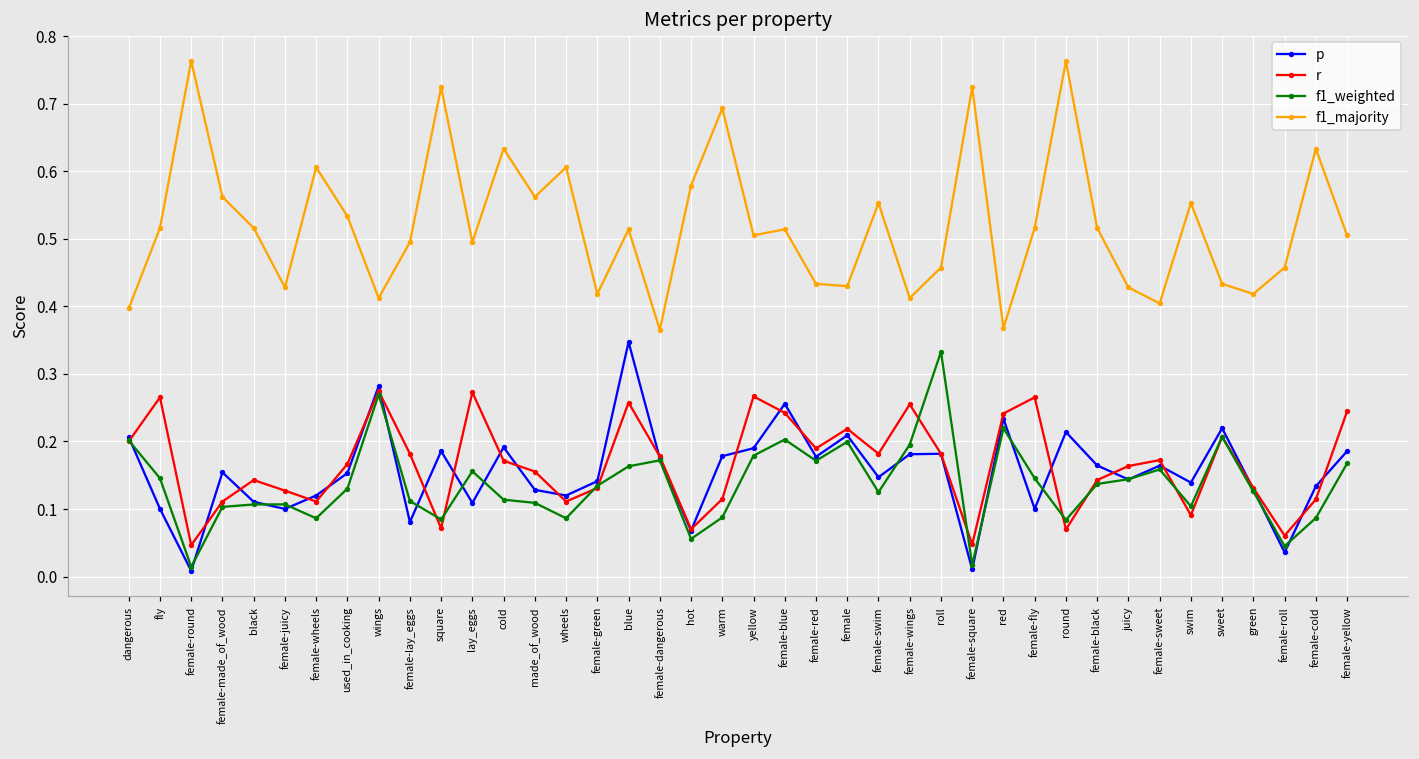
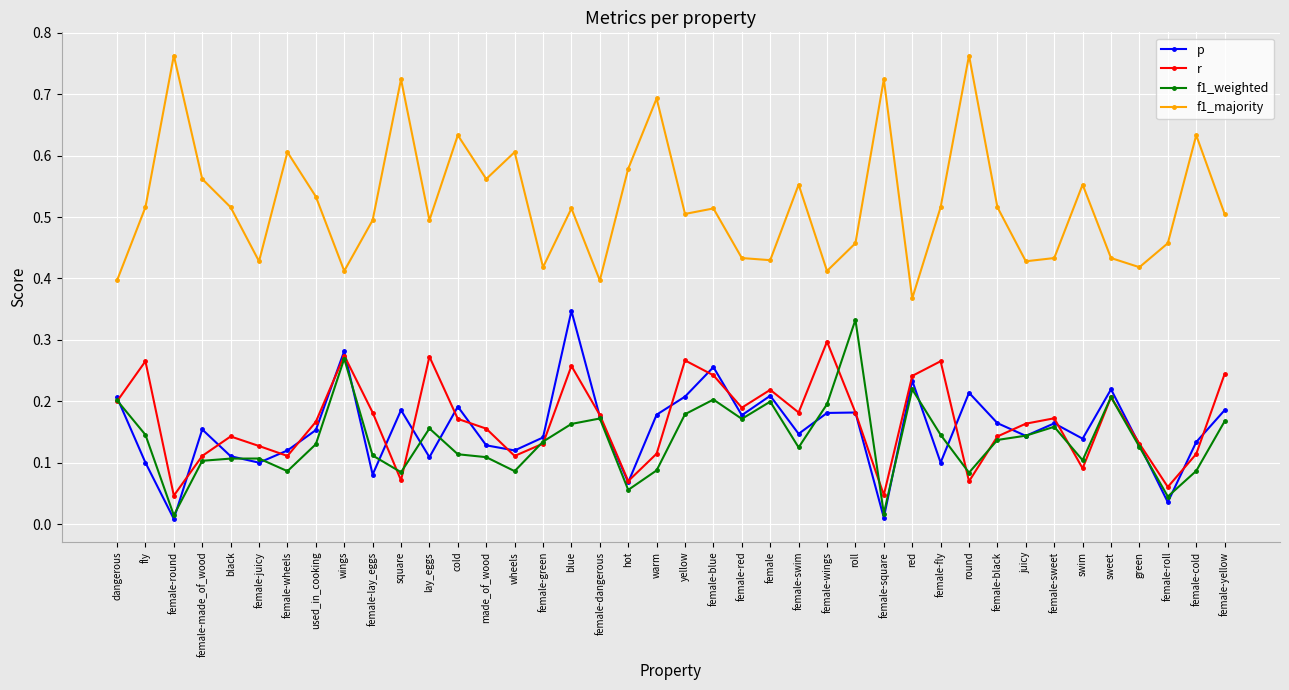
  {
    "p": {
      "dangerous": 0.21,
      "fly": 0.10,
      "female-round": 0.01,
      "female-made_of_wood": 0.15,
      "female-juicy": 0.10,
      "female-wheels": 0.12,
      "used_in_cooking": 0.15,
      "wings": 0.28,
      "female-lay_eggs": 0.08,
      "square": 0.19,
      "lay_eggs": 0.11,
      "cold": 0.19,
      "made_of_wood": 0.13,
      "wheels": 0.12,
      "female-green": 0.14,
      "blue": 0.35,
      "warm": 0.18,
-     "yellow": 0.19,
+     "yellow": 0.21,
      "female-blue": 0.26,
      "female-red": 0.18,
      "female": 0.21,
      "female-swim": 0.15,
      "female-wings": 0.18,
      "female-square": 0.01,
      "red": 0.23,
      "female-fly": 0.10,
      "round": 0.21,
      "female-black": 0.16,
      "female-sweet": 0.16,
      "swim": 0.14,
      "sweet": 0.22,
      "female-roll": 0.04,
      "female-cold": 0.13,
      "female-yellow": 0.19
    },
    "r": {
      "fly": 0.27,
      "female-round": 0.05,
      "female-made_of_wood": 0.11,
      "black": 0.14,
      "female-juicy": 0.13,
      "female-wheels": 0.11,
      "used_in_cooking": 0.17,
      "wings": 0.27,
      "female-lay_eggs": 0.18,
      "square": 0.07,
      "lay_eggs": 0.27,
      "cold": 0.17,
      "made_of_wood": 0.16,
      "wheels": 0.11,
      "blue": 0.26,
      "warm": 0.11,
      "yellow": 0.27,
      "female-blue": 0.24,
      "female-red": 0.19,
      "female": 0.22,
      "female-swim": 0.18,
-     "female-wings": 0.25,
+     "female-wings": 0.30,
      "female-square": 0.05,
      "red": 0.24,
      "female-fly": 0.27,
      "round": 0.07,
      "female-black": 0.14,
      "juicy": 0.16,
      "female-sweet": 0.17,
      "swim": 0.09,
      "female-roll": 0.06,
      "female-cold": 0.11,
      "female-yellow": 0.24
    },
    "f1_weighted": {
      "fly": 0.15,
      "female-round": 0.01,
      "female-made_of_wood": 0.10,
      "female-juicy": 0.11,
      "female-wheels": 0.09,
      "used_in_cooking": 0.13,
      "wings": 0.27,
      "female-lay_eggs": 0.11,
      "square": 0.08,
      "lay_eggs": 0.16,
      "cold": 0.11,
      "made_of_wood": 0.11,
      "wheels": 0.09,
      "blue": 0.16,
      "hot": 0.06,
      "warm": 0.09,
      "yellow": 0.18,
      "female-blue": 0.20,
      "female-red": 0.17,
      "female": 0.20,
      "female-swim": 0.12,
      "female-wings": 0.20,
      "roll": 0.33,
      "female-square": 0.02,
      "red": 0.22,
      "female-fly": 0.15,
      "round": 0.08,
      "female-black": 0.14,
      "female-sweet": 0.16,
      "swim": 0.10,
      "female-roll": 0.05,
      "female-cold": 0.09,
      "female-yellow": 0.17
    },
    "f1_majority": {
      "dangerous": 0.40,
      "fly": 0.52,
      "female-round": 0.76,
      "female-made_of_wood": 0.56,
      "black": 0.52,
      "female-juicy": 0.43,
      "female-wheels": 0.61,
      "used_in_cooking": 0.53,
      "wings": 0.41,
      "female-lay_eggs": 0.49,
      "square": 0.72,
      "lay_eggs": 0.49,
      "cold": 0.63,
      "made_of_wood": 0.56,
      "wheels": 0.61,
      "female-green": 0.42,
      "blue": 0.51,
-     "female-dangerous": 0.37,
+     "female-dangerous": 0.40,
      "hot": 0.58,
      "warm": 0.69,
      "yellow": 0.51,
      "female-blue": 0.51,
      "female-red": 0.43,
      "female": 0.43,
      "female-swim": 0.55,
      "female-wings": 0.41,
      "roll": 0.46,
      "female-square": 0.72,
      "red": 0.37,
      "female-fly": 0.52,
      "round": 0.76,
      "female-black": 0.52,
      "juicy": 0.43,
-     "female-sweet": 0.40,
+     "female-sweet": 0.43,
      "swim": 0.55,
      "sweet": 0.43,
      "green": 0.42,
      "female-roll": 0.46,
      "female-cold": 0.63,
      "female-yellow": 0.51
    }
  }
